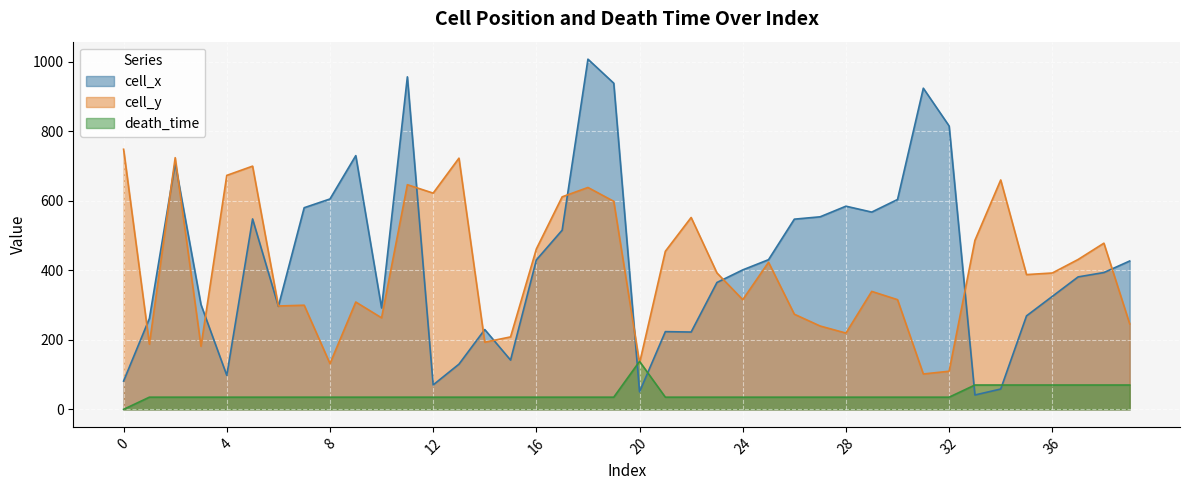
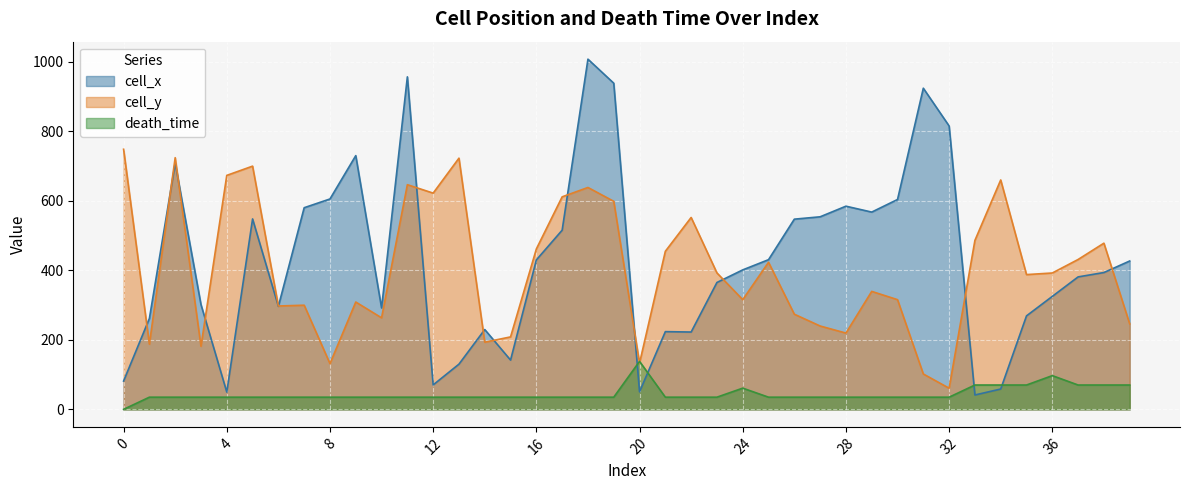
  {
    "cell_x": {
      "0": 80,
-     "4": 100,
+     "4": 50,
      "8": 610,
      "12": 70,
      "16": 430,
      "20": 50,
      "24": 400,
      "28": 580,
      "32": 820,
      "36": 320
    },
    "cell_y": {
      "0": 750,
      "4": 670,
      "8": 130,
      "12": 620,
      "16": 460,
      "24": 320,
      "28": 220,
-     "32": 110,
+     "32": 60,
      "36": 390
    },
    "death_time": {
      "0": 0,
      "4": 40,
      "8": 40,
      "12": 40,
      "16": 40,
-     "24": 40,
+     "24": 60,
      "28": 40,
      "32": 40,
-     "36": 70
+     "36": 100
    }
  }
